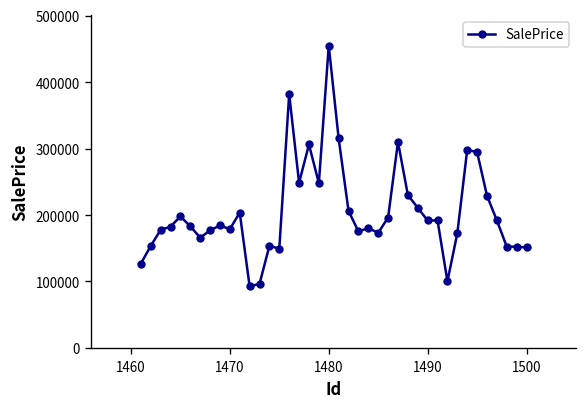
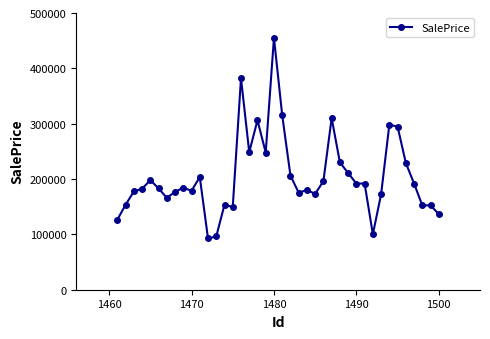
  {
    "1470": 180000,
    "1480": 460000,
    "1490": 190000,
-   "1500": 150000
+   "1500": 140000
  }
